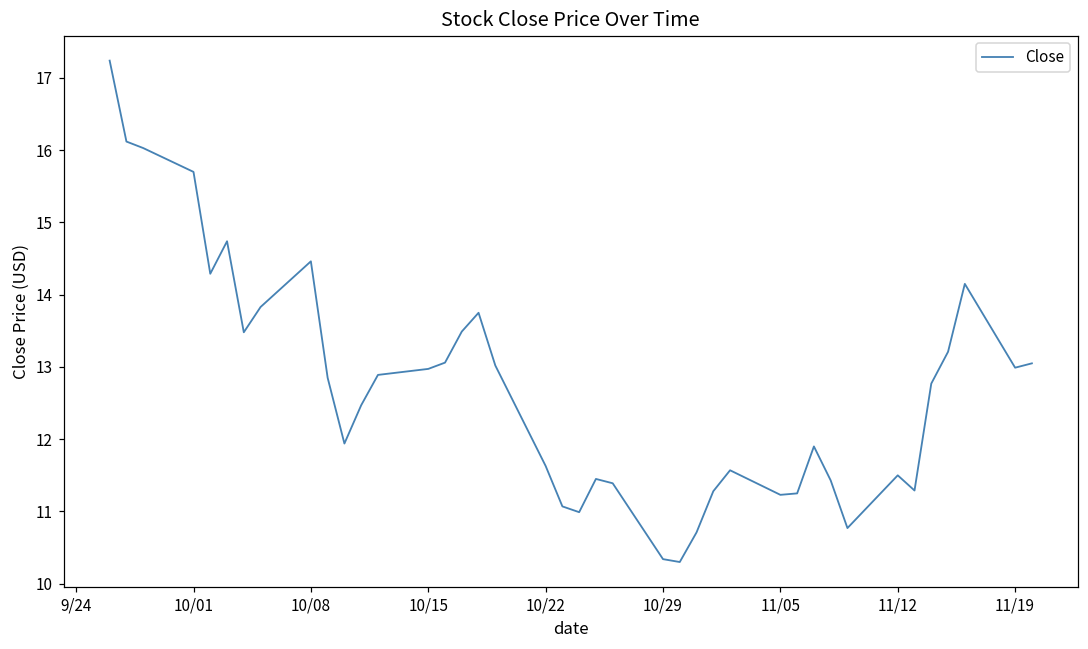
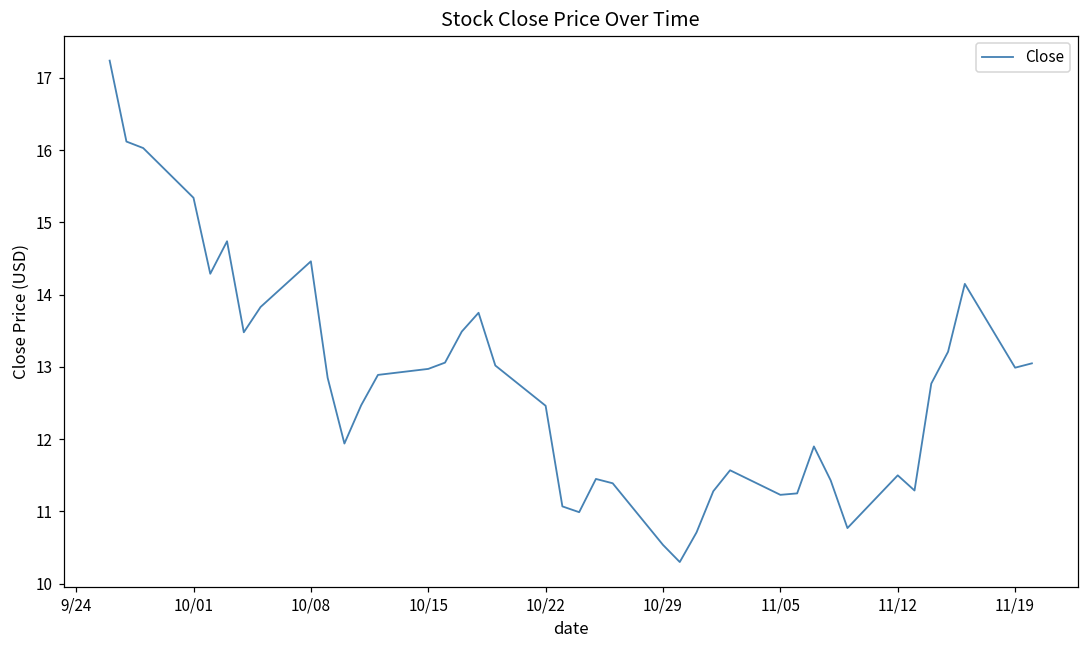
  {
-   "10/01": 15.7,
+   "10/01": 15.3,
    "10/08": 14.5,
    "10/15": 13.0,
-   "10/22": 11.6,
-   "10/29": 10.3,
+   "10/22": 12.5,
+   "10/29": 10.5,
    "11/05": 11.2,
    "11/12": 11.5,
    "11/19": 13.0
  }
